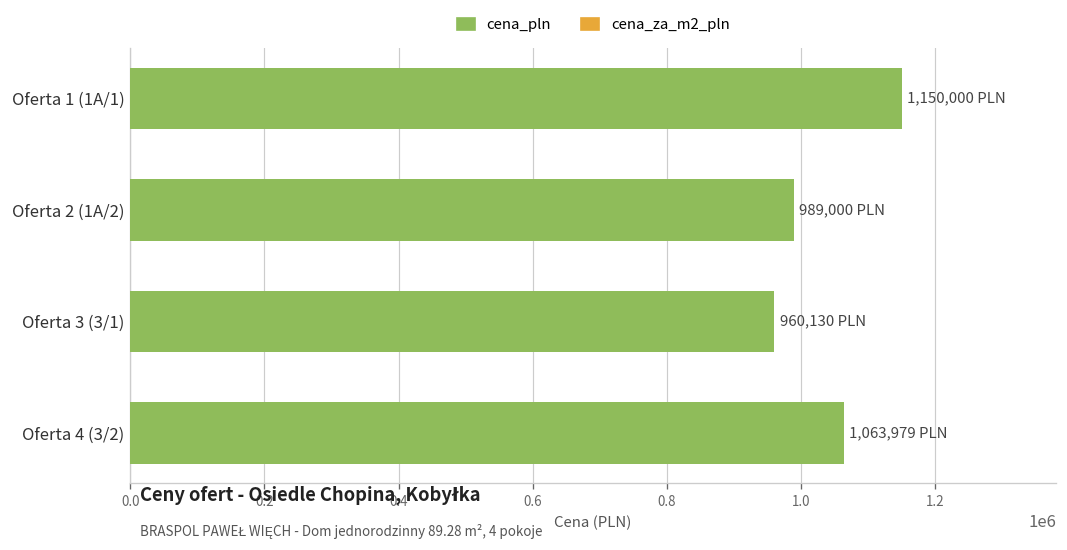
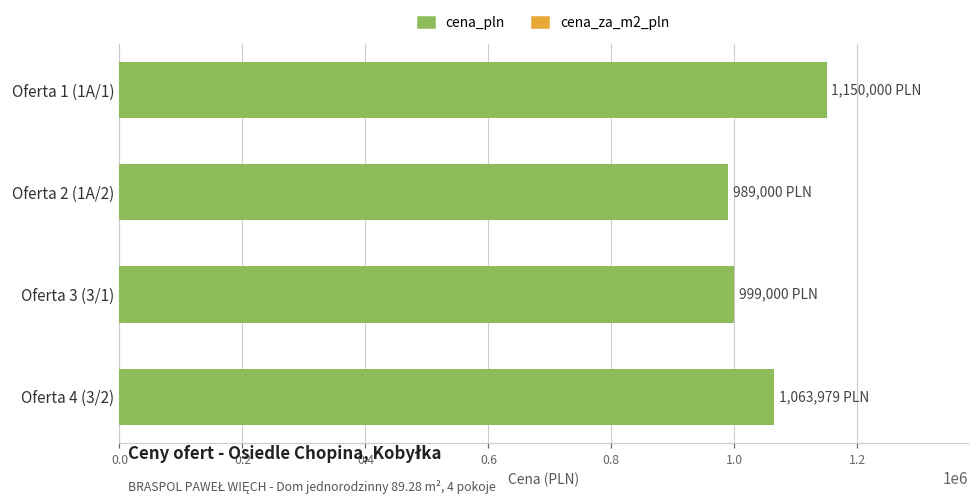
  {
    "Oferta 1 (1A/1)": "1,150,000",
    "Oferta 2 (1A/2)": "989,000",
-   "Oferta 3 (3/1)": "960,130",
+   "Oferta 3 (3/1)": "999,000",
    "Oferta 4 (3/2)": "1,063,979"
  }
